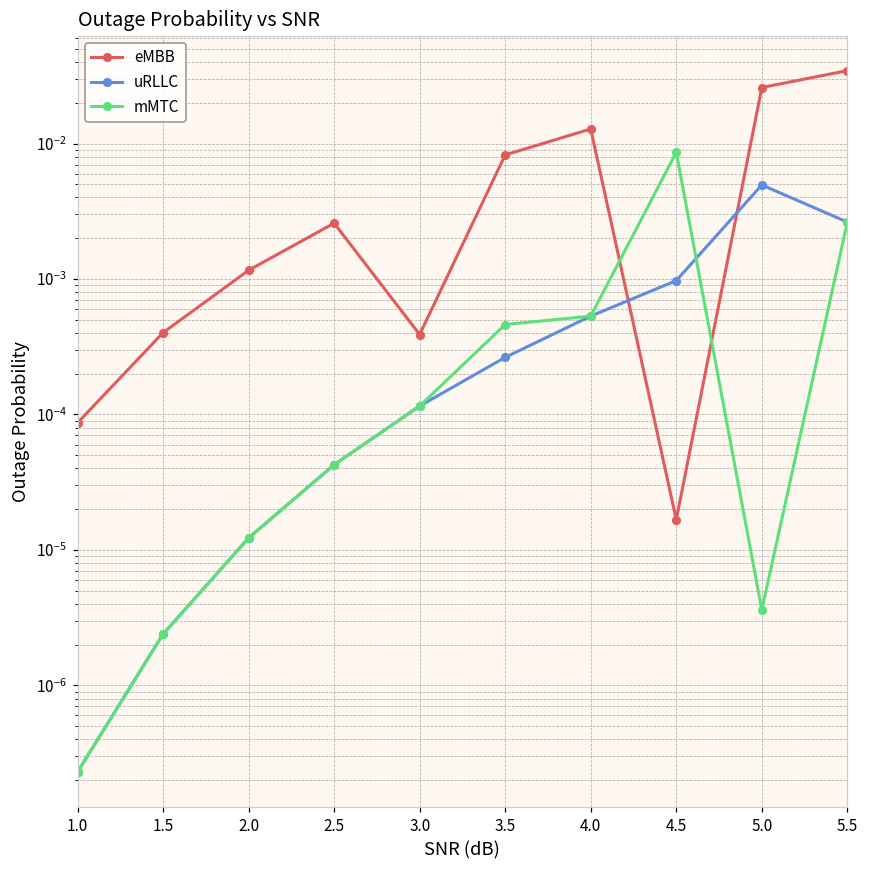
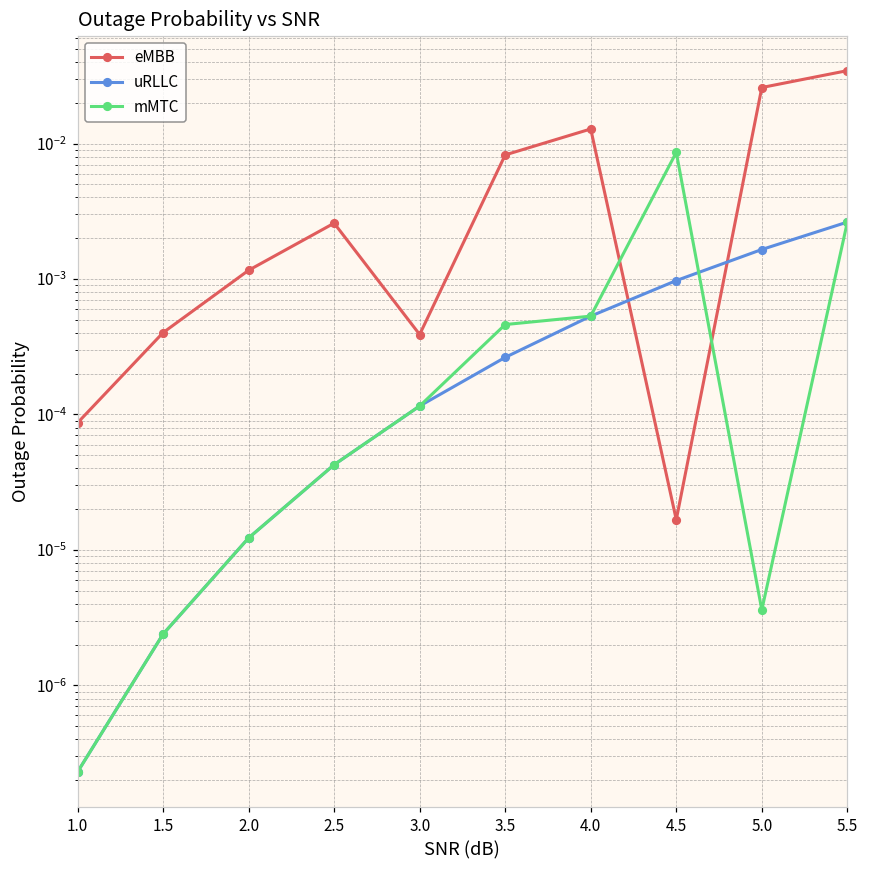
  {
    "eMBB": {
      "1.0": 0.00009,
      "1.5": 0.0004,
      "2.0": 0.0012,
      "2.5": 0.0026,
      "3.0": 0.0004,
      "3.5": 0.008,
      "4.0": 0.013,
      "4.5": 0.000017,
      "5.0": 0.026,
      "5.5": 0.035
    },
    "uRLLC": {
      "3.5": 0.00026,
      "4.5": 0.0010,
-     "5.0": 0.0049
+     "5.0": 0.0017
    },
    "mMTC": {
      "3.5": 0.00046,
      "4.5": 0.009,
      "5.0": 0.0000036
    }
  }
